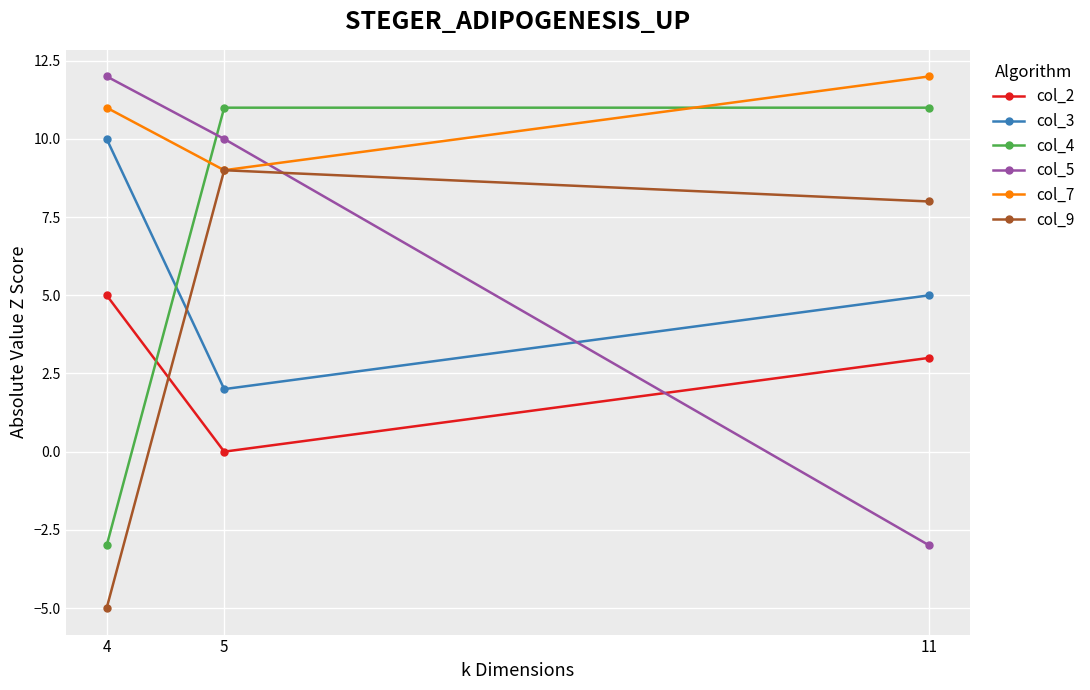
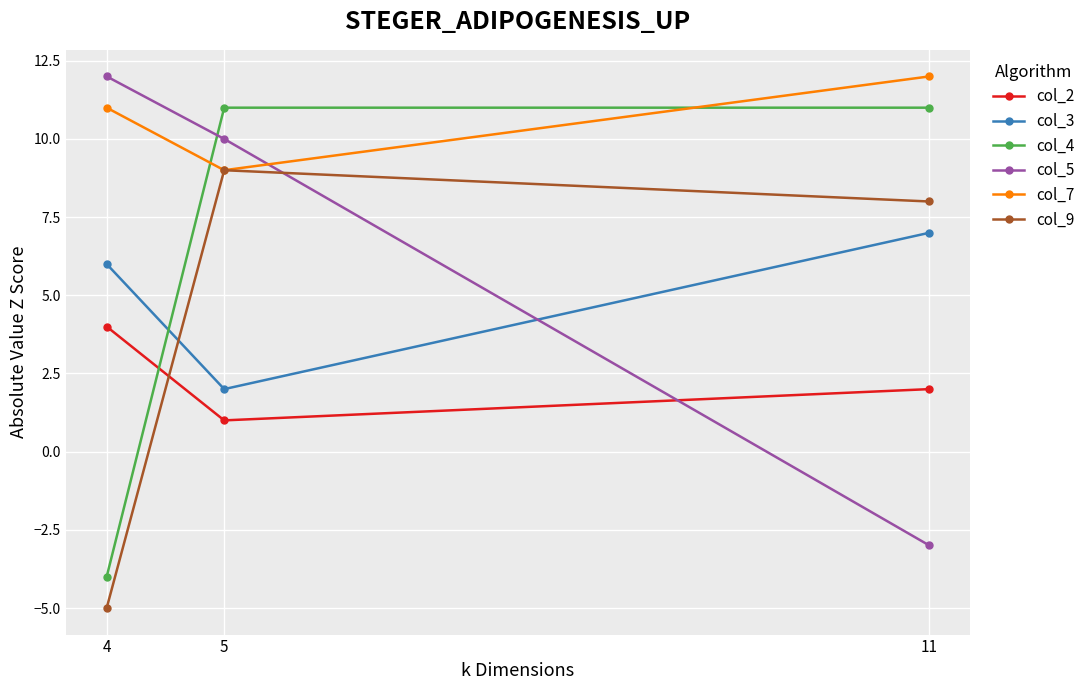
  {
    "col_2": {
-     "4": 5,
-     "5": 0,
-     "11": 3
+     "4": 4,
+     "5": 1,
+     "11": 2
    },
    "col_3": {
-     "4": 10,
+     "4": 6,
      "5": 2,
-     "11": 5
+     "11": 7
    },
    "col_4": {
-     "4": -3,
+     "4": -4,
      "5": 11,
      "11": 11
    },
    "col_5": {
      "4": 12,
      "5": 10,
      "11": -3
    },
    "col_7": {
      "4": 11,
      "11": 12
    },
    "col_9": {
      "4": -5,
      "11": 8
    }
  }
